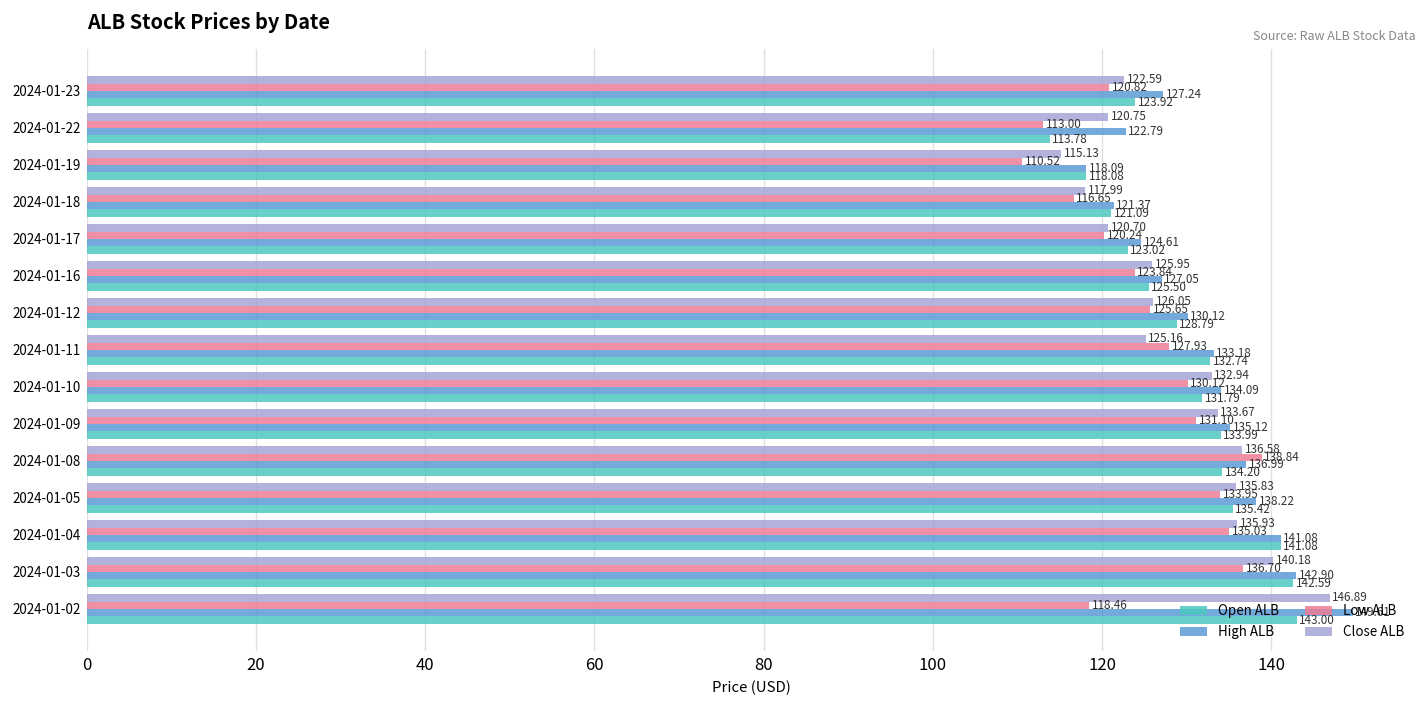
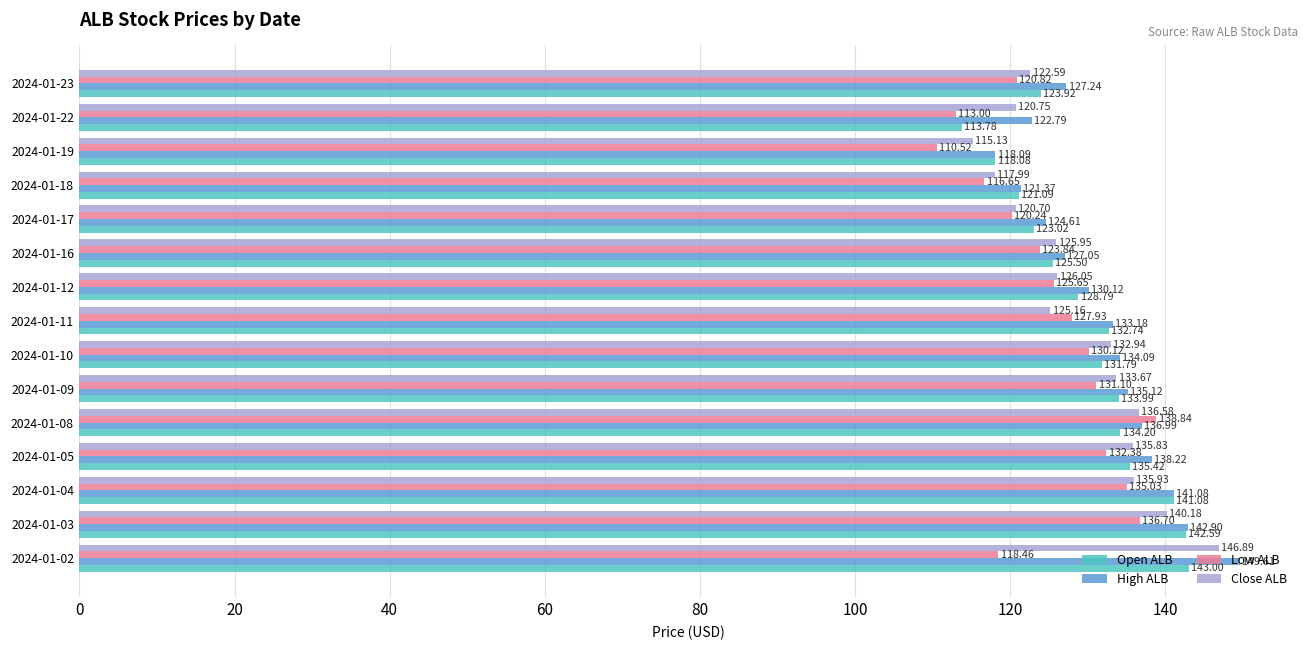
  {
    "Low ALB": {
      "2024-01-22": 113.00,
      "2024-01-19": 110.52,
      "2024-01-11": 127.93,
      "2024-01-10": 130.12,
-     "2024-01-05": 133.95,
+     "2024-01-05": 132.38,
      "2024-01-03": 136.70,
      "2024-01-02": 118.46
    },
    "Close ALB": {
      "2024-01-22": 120.75,
      "2024-01-19": 115.13,
      "2024-01-11": 125.16,
      "2024-01-10": 132.94,
      "2024-01-03": 140.18,
      "2024-01-02": 146.89
    }
  }
